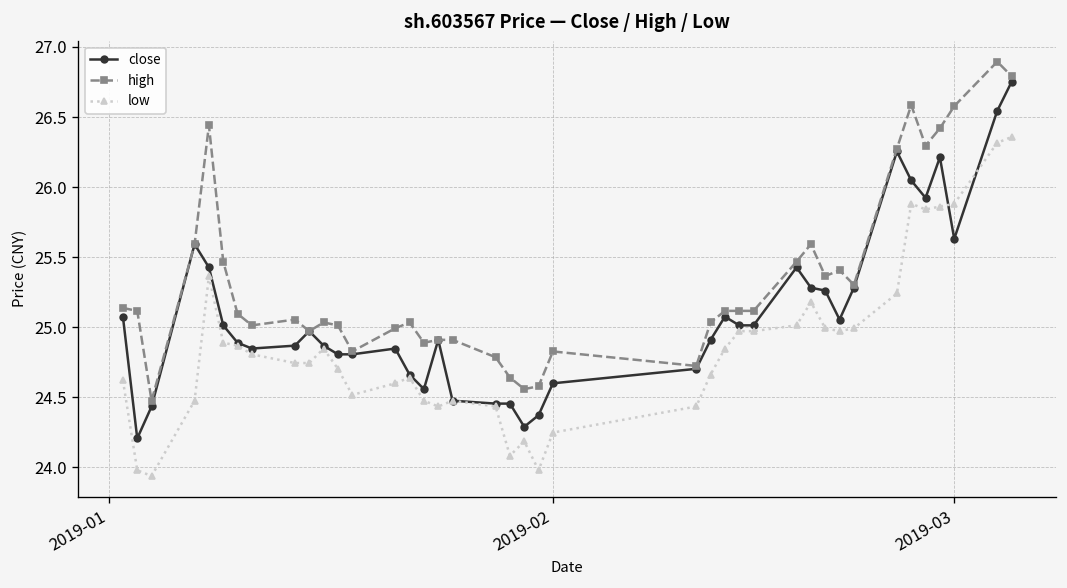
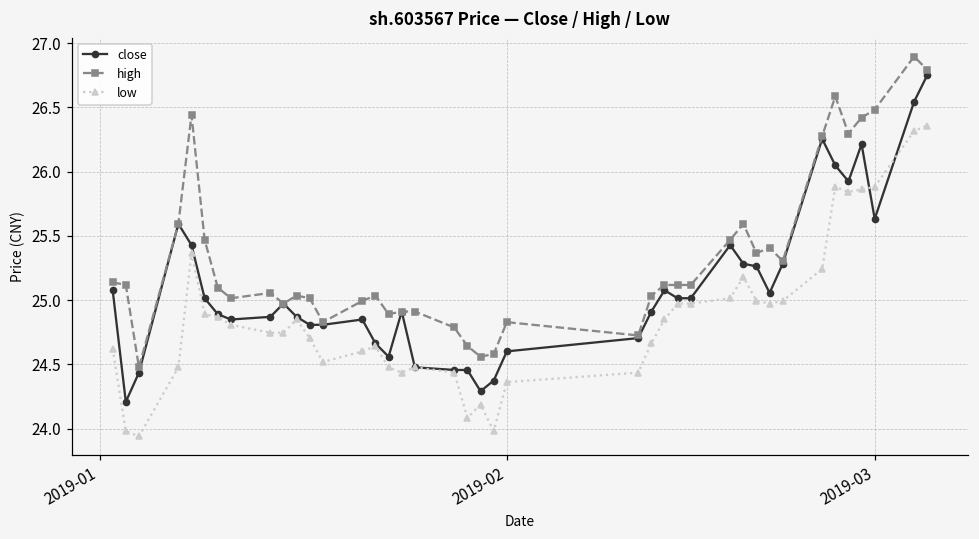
  {
    "close": {
      "2019-02": 24.60,
      "2019-03": 25.63
    },
    "high": {
      "2019-02": 24.83,
-     "2019-03": 26.58
+     "2019-03": 26.48
    },
    "low": {
-     "2019-02": 24.25,
+     "2019-02": 24.36,
      "2019-03": 25.88
    }
  }
